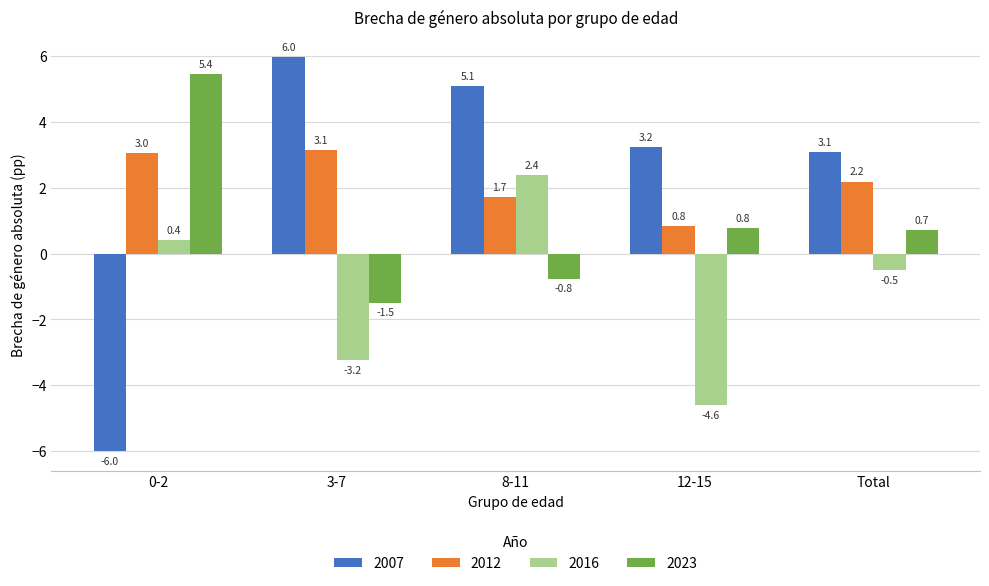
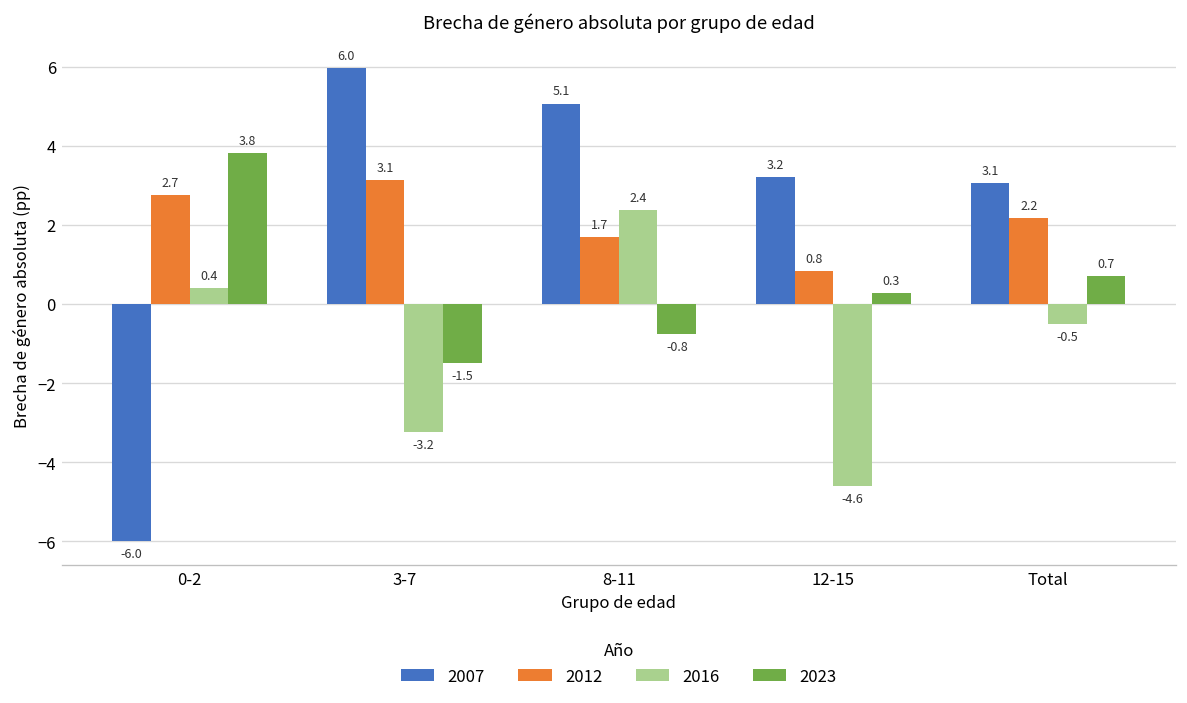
  {
    "2007": {
      "0-2": -6.0,
      "3-7": 6.0,
      "8-11": 5.1,
      "12-15": 3.2,
      "Total": 3.1
    },
    "2012": {
-     "0-2": 3.0,
+     "0-2": 2.7,
      "3-7": 3.1,
      "8-11": 1.7,
      "12-15": 0.8,
      "Total": 2.2
    },
    "2016": {
      "0-2": 0.4,
      "3-7": -3.2,
      "8-11": 2.4,
      "12-15": -4.6,
      "Total": -0.5
    },
    "2023": {
-     "0-2": 5.4,
+     "0-2": 3.8,
      "3-7": -1.5,
      "8-11": -0.8,
-     "12-15": 0.8,
+     "12-15": 0.3,
      "Total": 0.7
    }
  }
